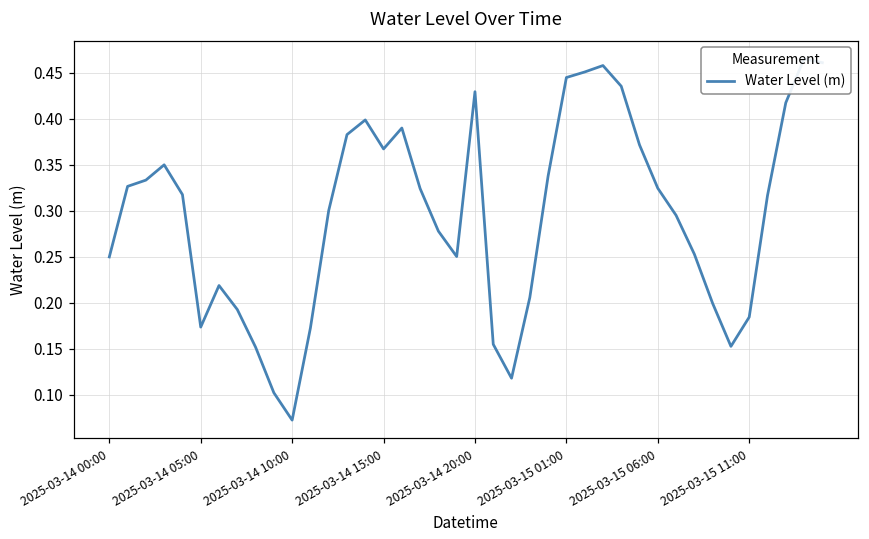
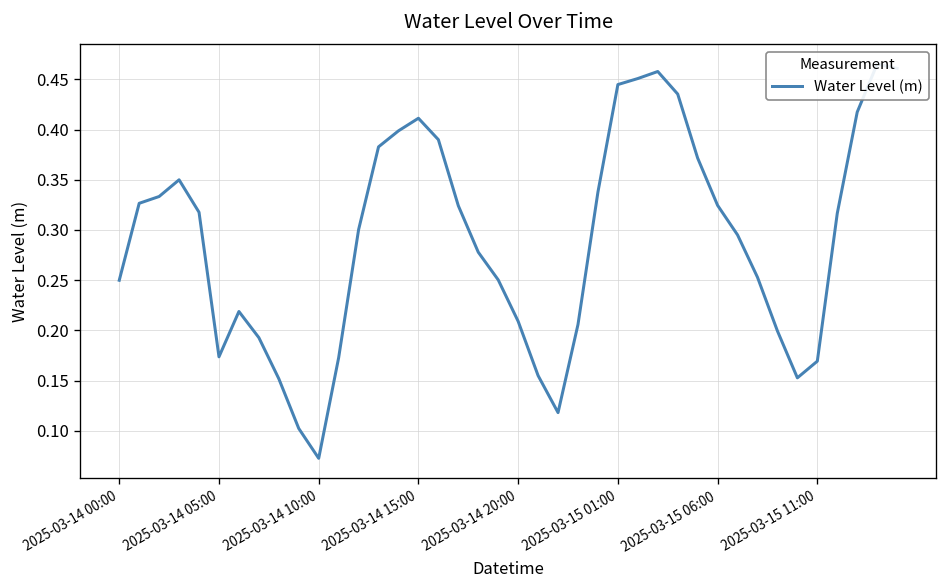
  {
    "2025-03-14 00:00": 0.25,
    "2025-03-14 05:00": 0.17,
    "2025-03-14 10:00": 0.07,
-   "2025-03-14 15:00": 0.37,
-   "2025-03-14 20:00": 0.43,
+   "2025-03-14 15:00": 0.41,
+   "2025-03-14 20:00": 0.21,
    "2025-03-15 01:00": 0.44,
    "2025-03-15 06:00": 0.32,
-   "2025-03-15 11:00": 0.18
+   "2025-03-15 11:00": 0.17
  }
